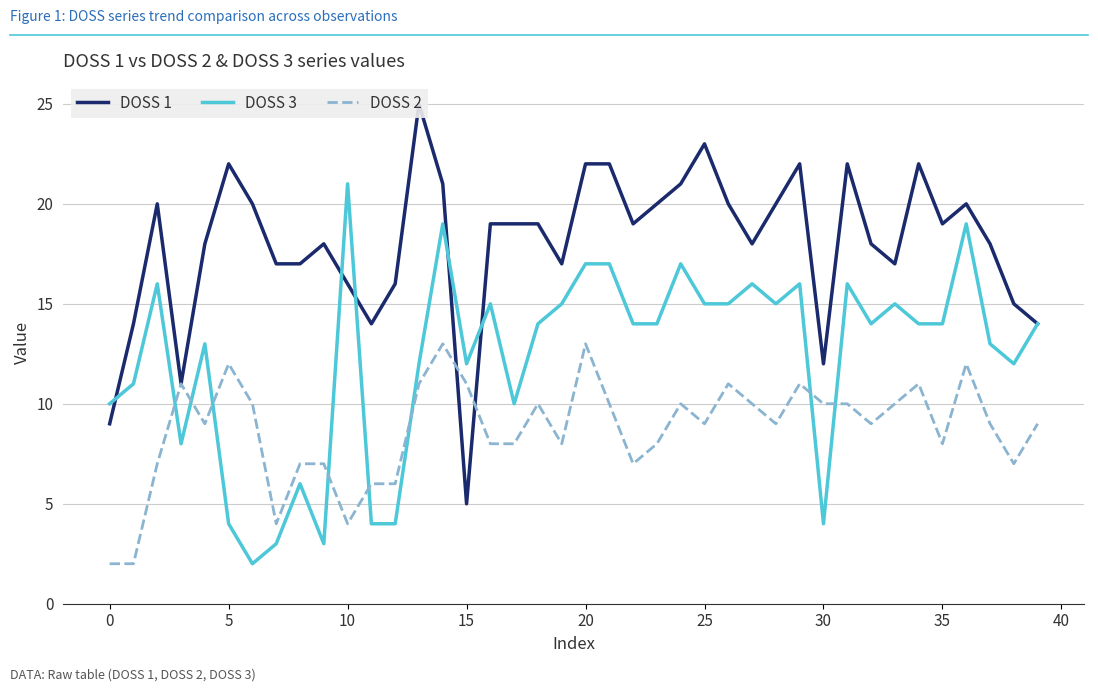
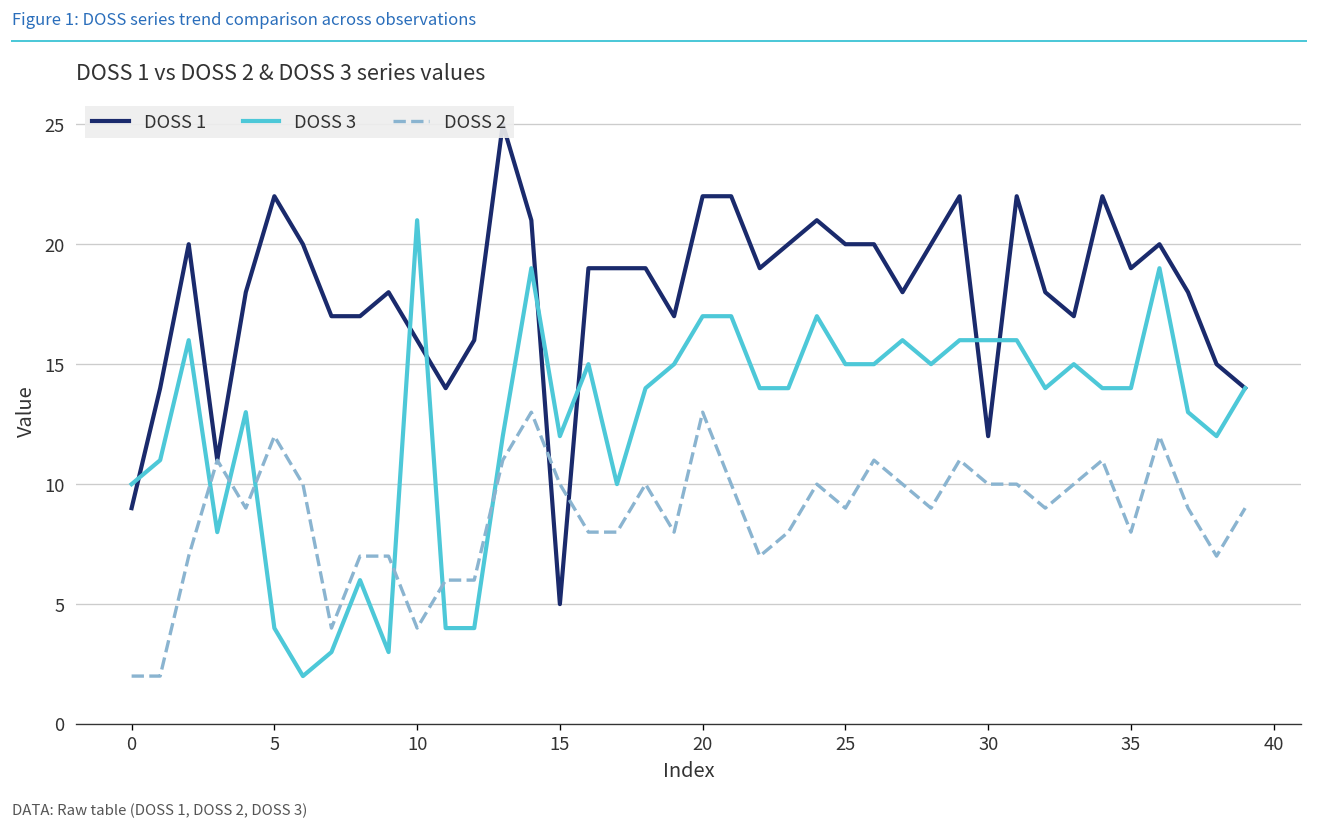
  {
    "DOSS 1": {
      "0": 9,
      "5": 22,
      "10": 16,
      "15": 5,
      "20": 22,
-     "25": 23,
+     "25": 20,
      "30": 12,
      "35": 19
    },
    "DOSS 3": {
      "0": 10,
      "5": 4,
      "10": 21,
      "15": 12,
      "20": 17,
      "25": 15,
-     "30": 4,
+     "30": 16,
      "35": 14
    },
    "DOSS 2": {
      "0": 2,
      "5": 12,
      "10": 4,
-     "15": 11,
+     "15": 10,
      "20": 13,
      "25": 9,
      "30": 10,
      "35": 8
    }
  }
